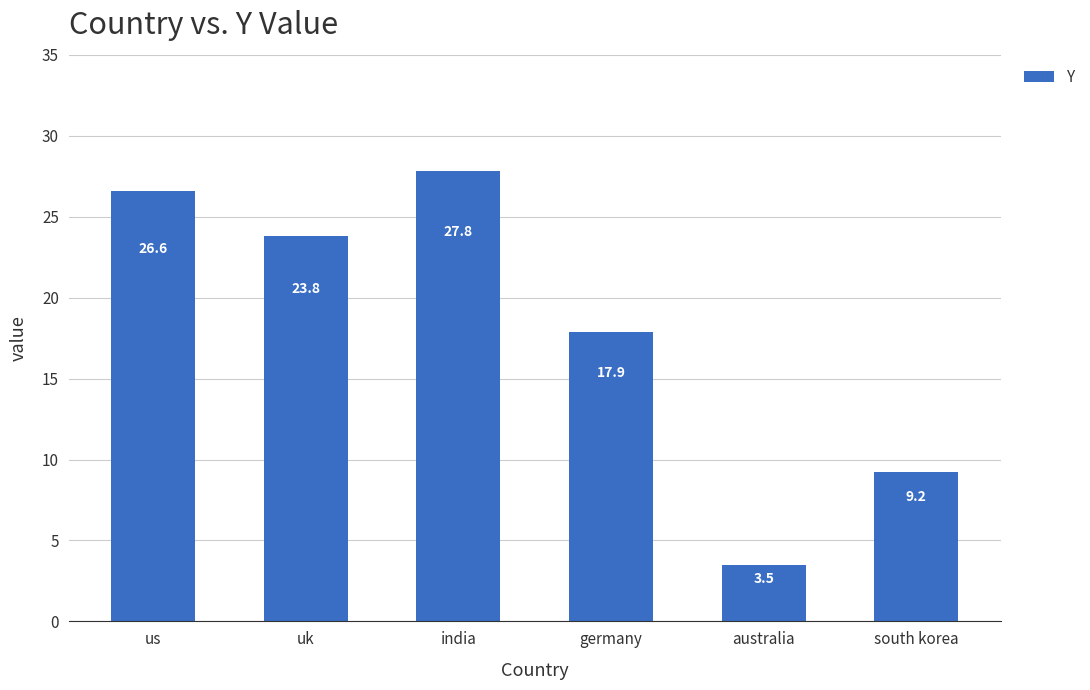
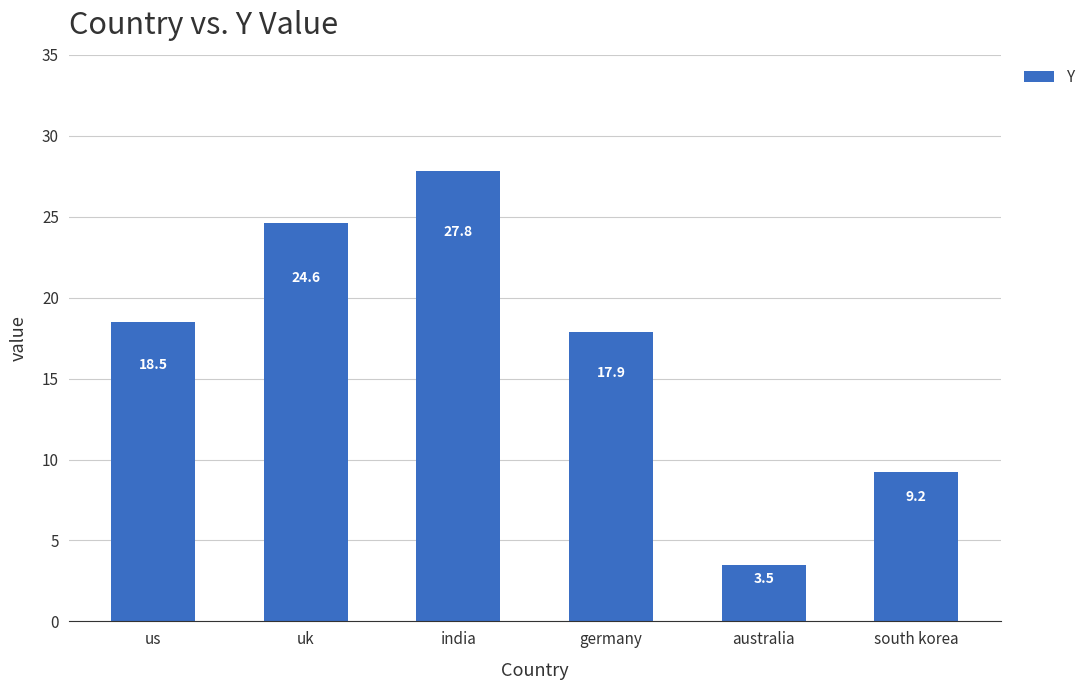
  {
-   "us": 26.6,
-   "uk": 23.8,
+   "us": 18.5,
+   "uk": 24.6,
    "india": 27.8,
    "germany": 17.9,
    "australia": 3.5,
    "south korea": 9.2
  }
